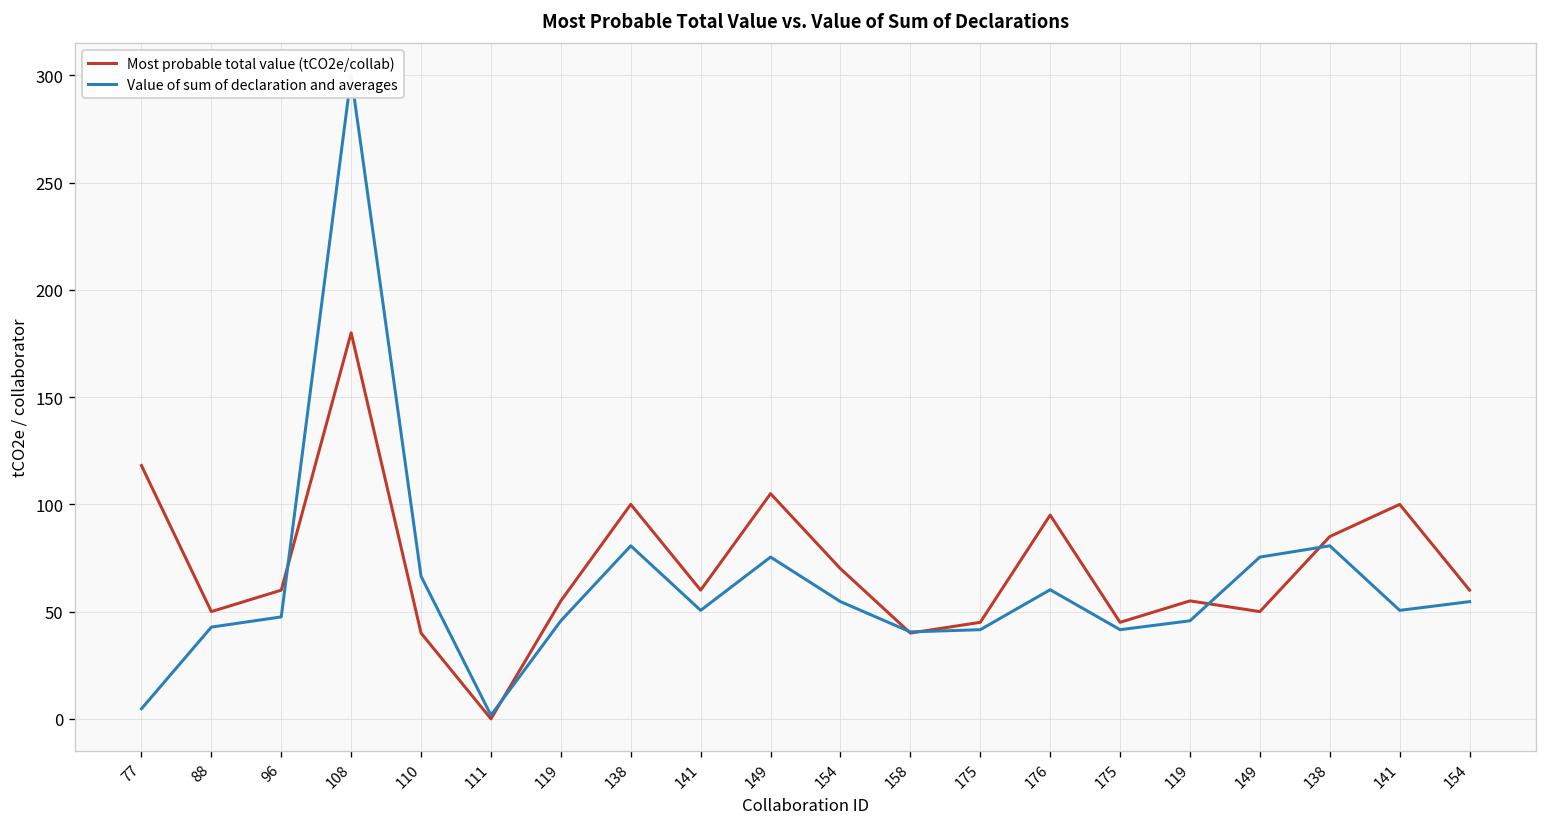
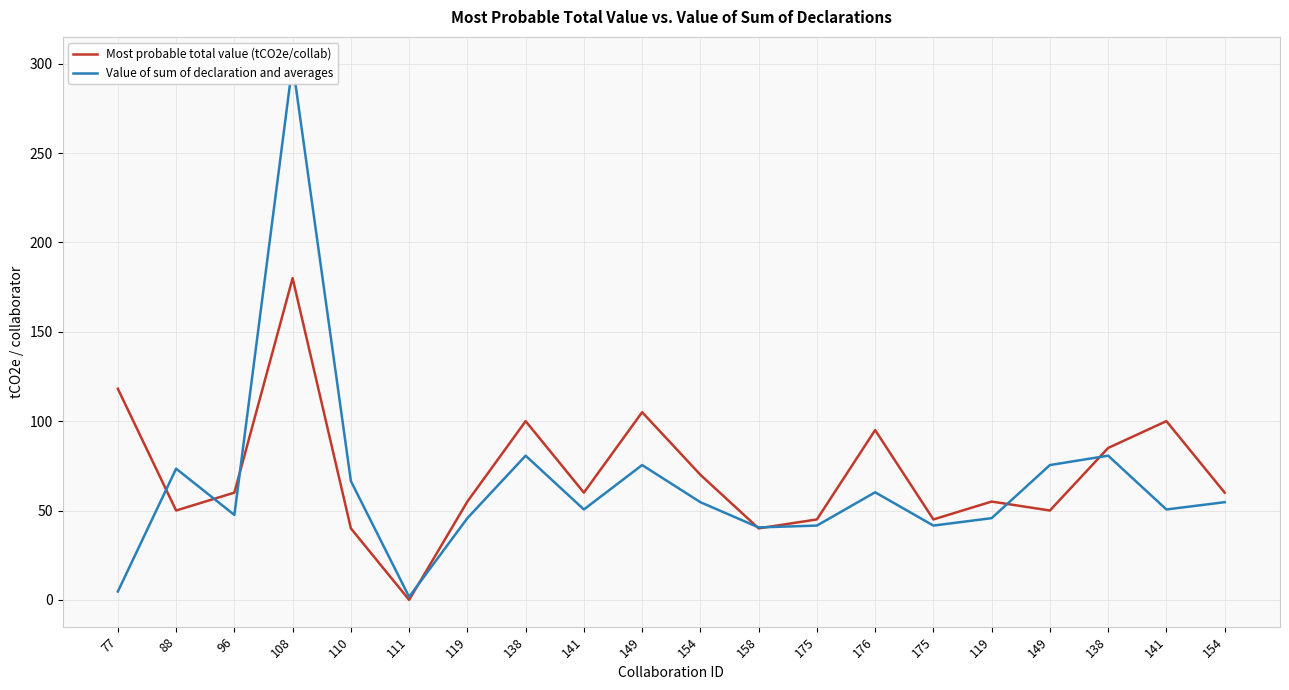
  {
    "Most probable total value (tCO2e/collab)": {
      "77": 118,
      "88": 50,
      "96": 60,
      "108": 180,
      "110": 40,
      "111": 0,
      "176": 95
    },
    "Value of sum of declaration and averages": {
      "77": 5,
-     "88": 43,
+     "88": 73,
      "96": 48,
      "110": 66,
      "111": 2,
      "176": 60
    }
  }
